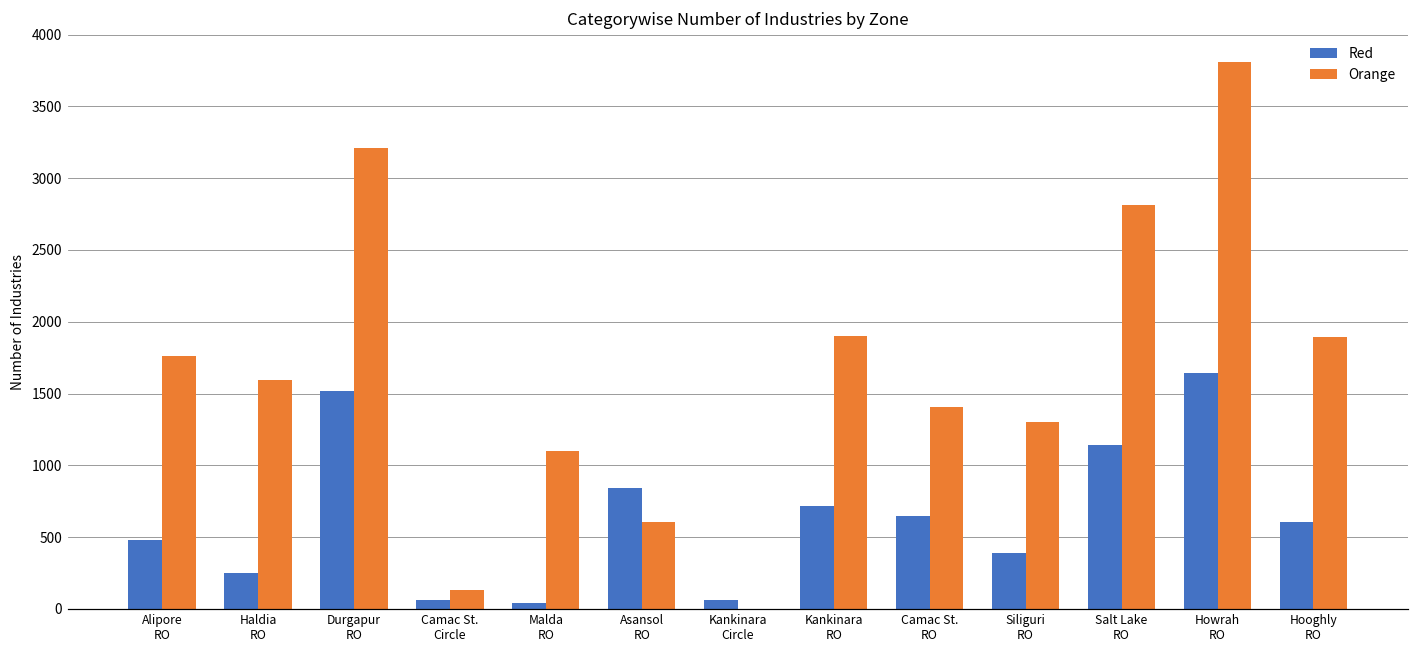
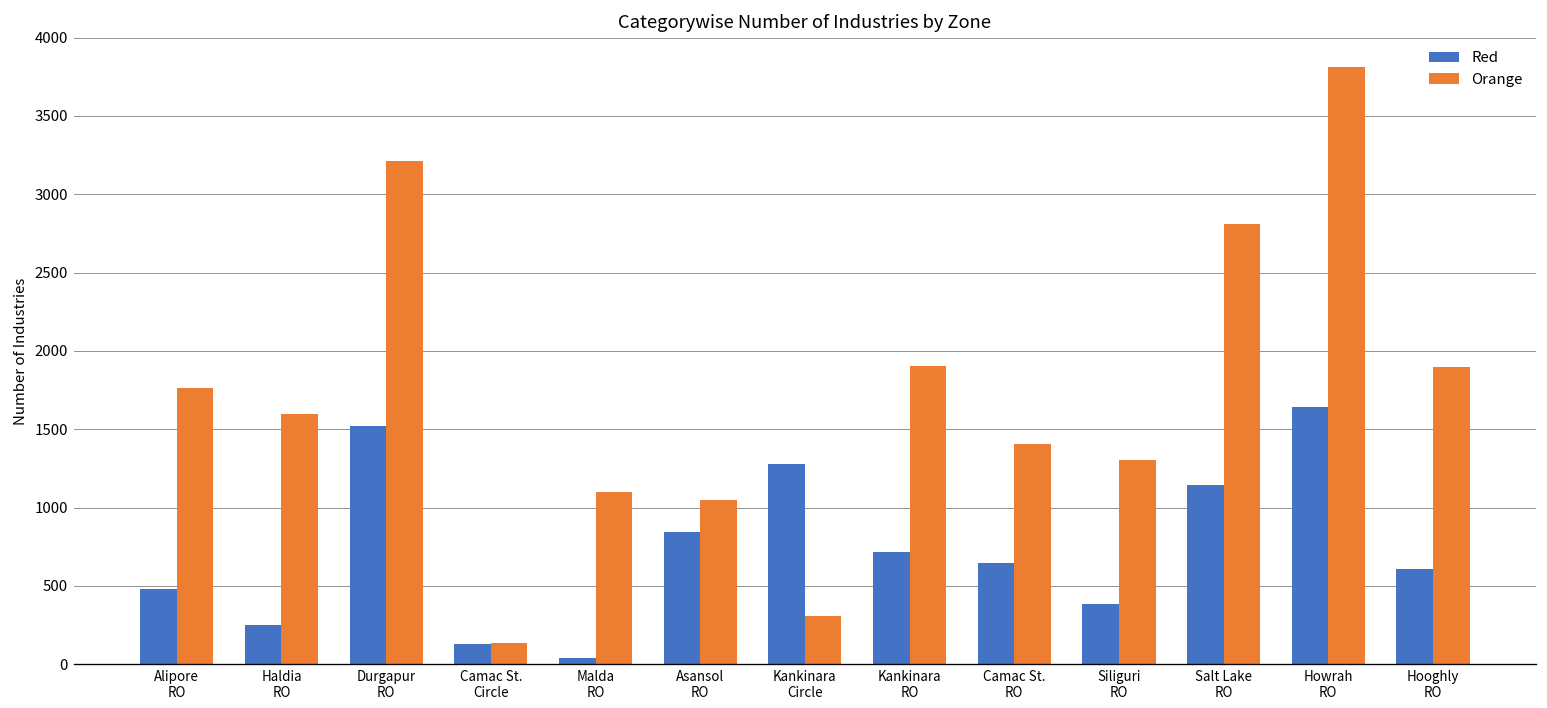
  {
    "Red": {
      "Alipore RO": 480,
      "Haldia RO": 250,
      "Durgapur RO": 1520,
-     "Camac St. Circle": 60,
+     "Camac St. Circle": 130,
      "Malda RO": 40,
      "Asansol RO": 840,
-     "Kankinara Circle": 60,
+     "Kankinara Circle": 1280,
      "Kankinara RO": 720,
      "Camac St. RO": 650,
      "Siliguri RO": 390,
      "Salt Lake RO": 1140,
      "Howrah RO": 1650,
      "Hooghly RO": 610
    },
    "Orange": {
      "Alipore RO": 1760,
      "Haldia RO": 1600,
      "Durgapur RO": 3210,
      "Camac St. Circle": 130,
      "Malda RO": 1100,
-     "Asansol RO": 610,
-     "Kankinara Circle": 0,
+     "Asansol RO": 1050,
+     "Kankinara Circle": 310,
      "Kankinara RO": 1900,
      "Camac St. RO": 1400,
      "Siliguri RO": 1300,
      "Salt Lake RO": 2810,
      "Howrah RO": 3810,
      "Hooghly RO": 1900
    }
  }
